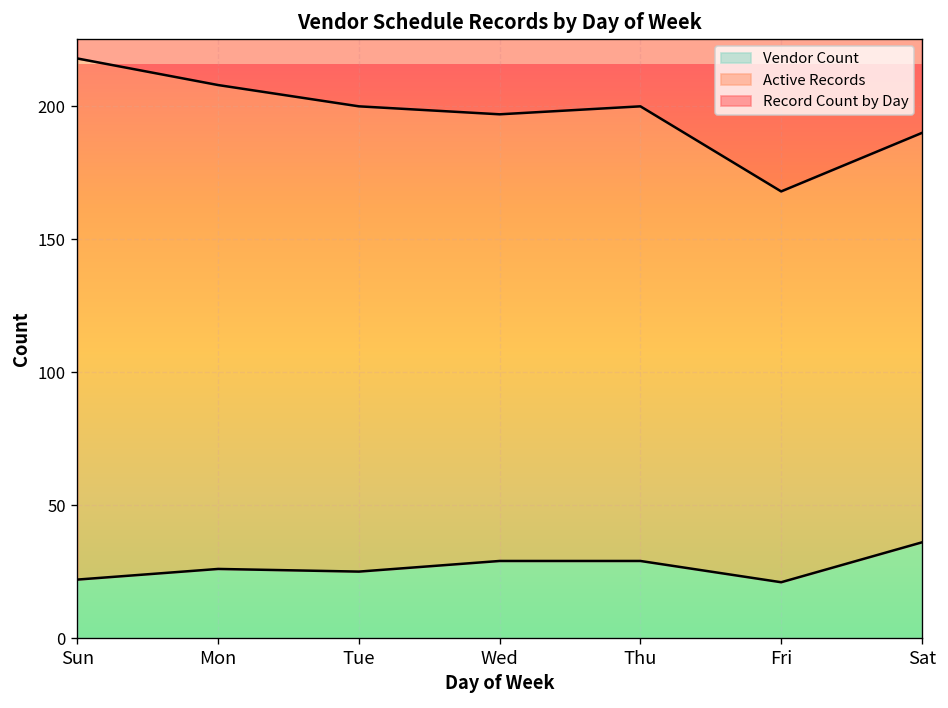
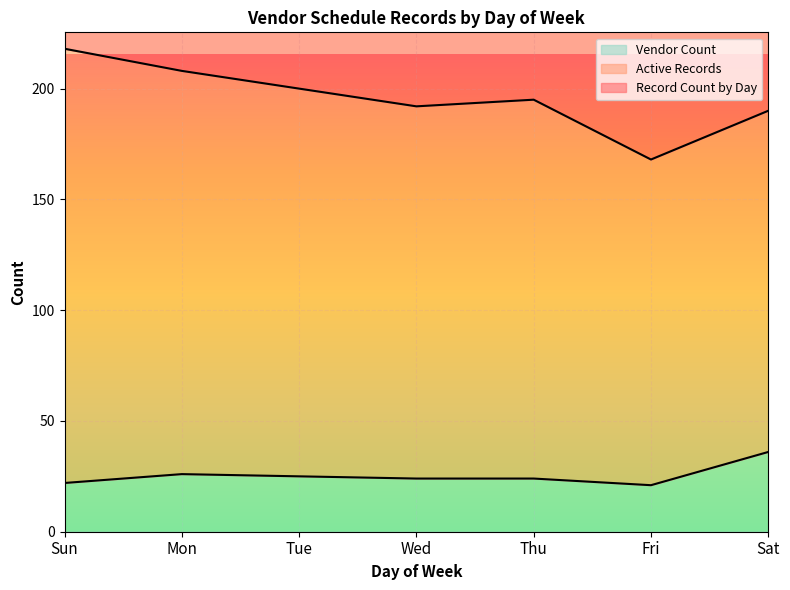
  {
    "Vendor Count": {
      "Sun": 22,
      "Mon": 26,
      "Tue": 25,
-     "Wed": 29,
-     "Thu": 29,
+     "Wed": 24,
+     "Thu": 24,
      "Fri": 21,
      "Sat": 36
    }
  }
